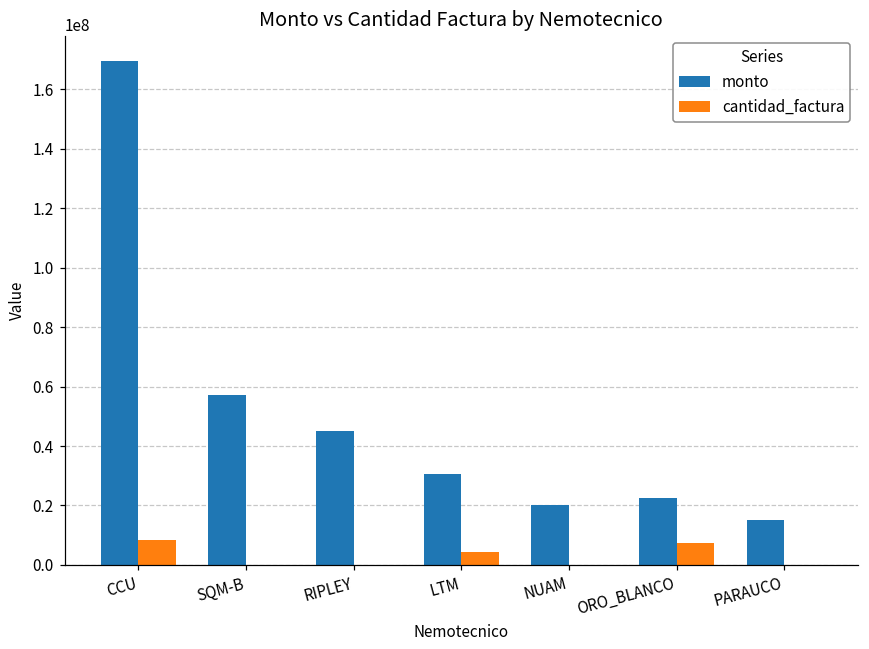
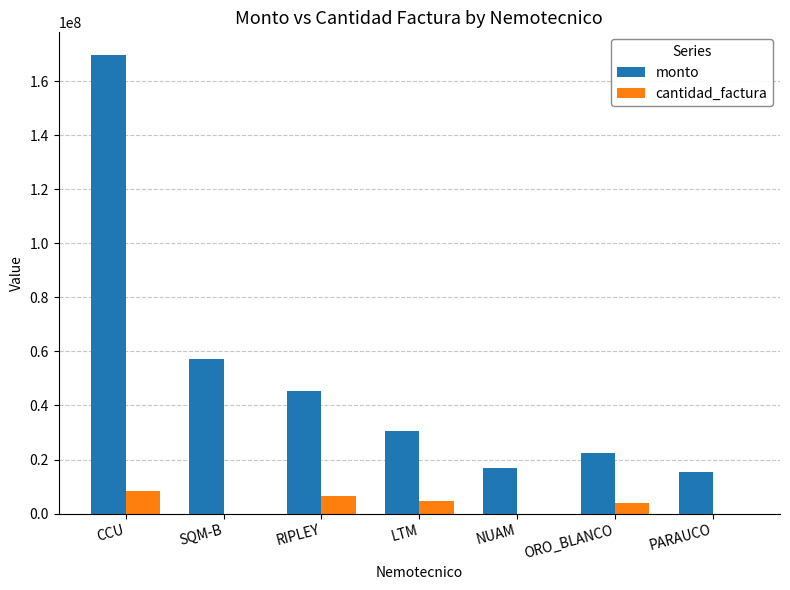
  {
    "monto": {
      "CCU": 170000000,
      "SQM-B": 57000000,
      "RIPLEY": 45000000,
      "LTM": 31000000,
-     "NUAM": 20000000,
+     "NUAM": 17000000,
      "ORO_BLANCO": 23000000,
      "PARAUCO": 15000000
    },
    "cantidad_factura": {
      "CCU": 8000000,
-     "RIPLEY": 0,
+     "RIPLEY": 7000000,
      "LTM": 4000000,
-     "ORO_BLANCO": 7000000
+     "ORO_BLANCO": 4000000
    }
  }
